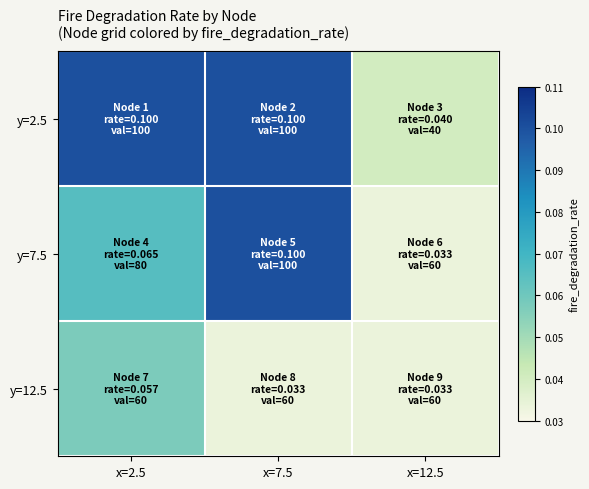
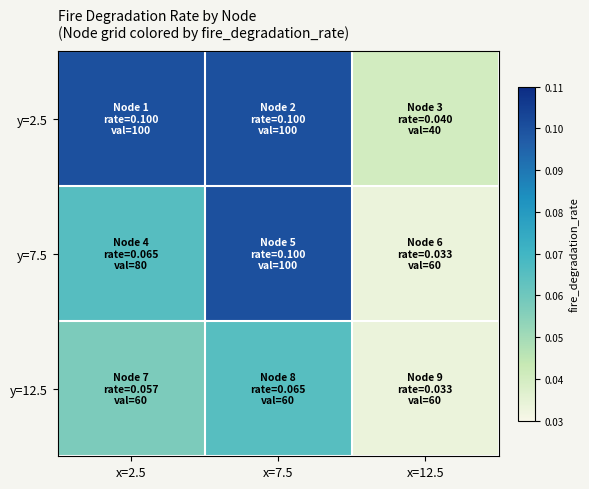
  {
    "y=12.5": {
-     "x=7.5": 0.033
+     "x=7.5": 0.065
    }
  }
